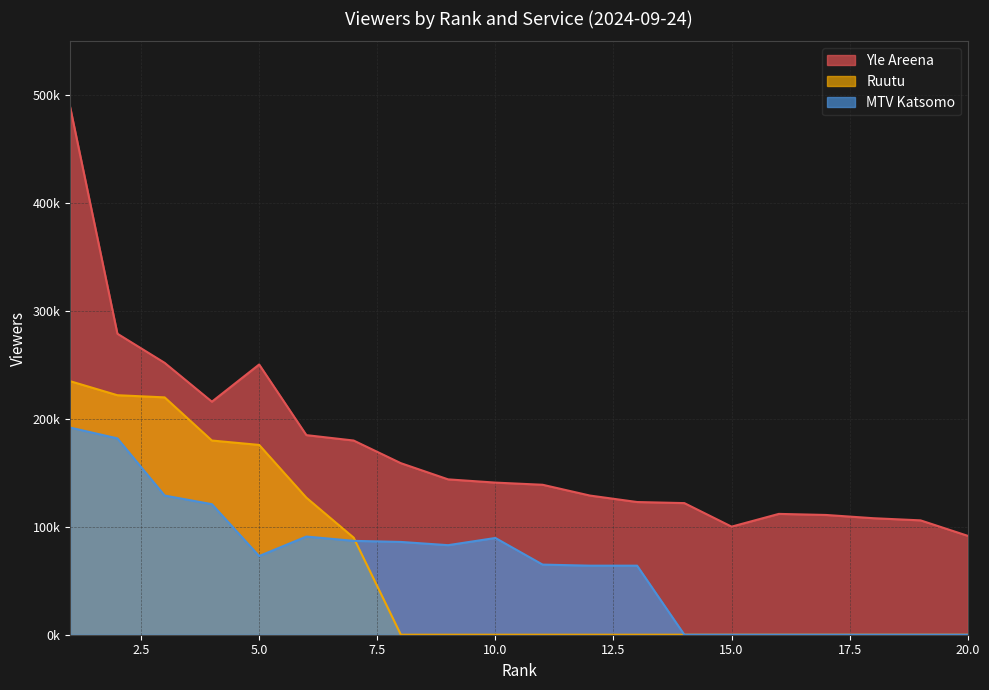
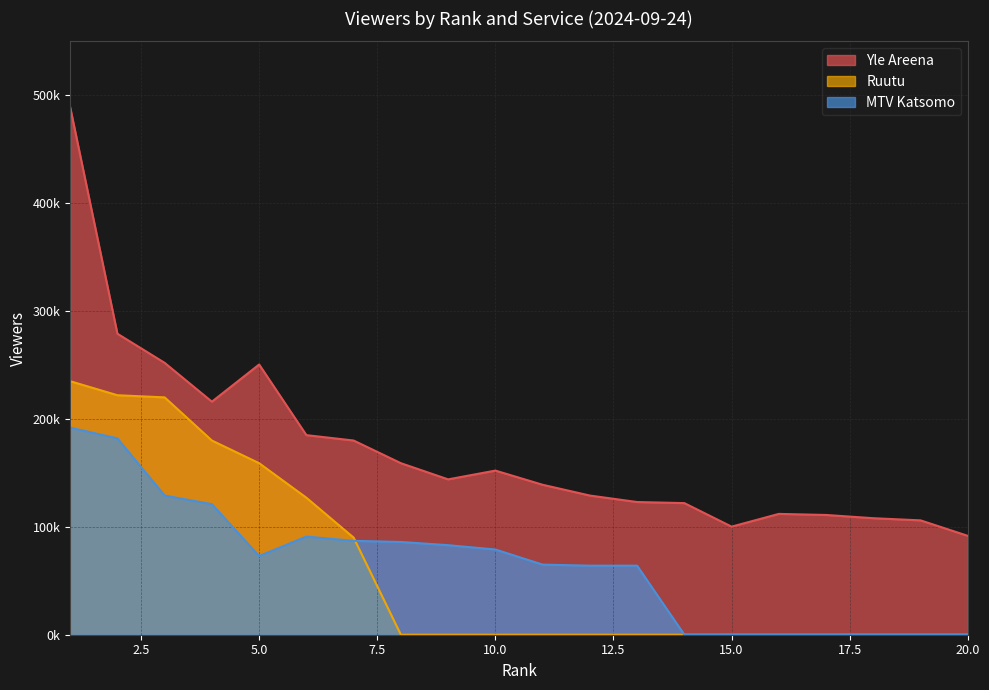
  {
    "Yle Areena": {
      "5.0": 250000,
-     "10.0": 141000,
+     "10.0": 152000,
      "15.0": 100000,
      "20.0": 92000
    },
    "Ruutu": {
-     "5.0": 176000,
+     "5.0": 159000,
      "10.0": 0
    },
    "MTV Katsomo": {
      "5.0": 73000,
-     "10.0": 90000
+     "10.0": 79000
    }
  }
